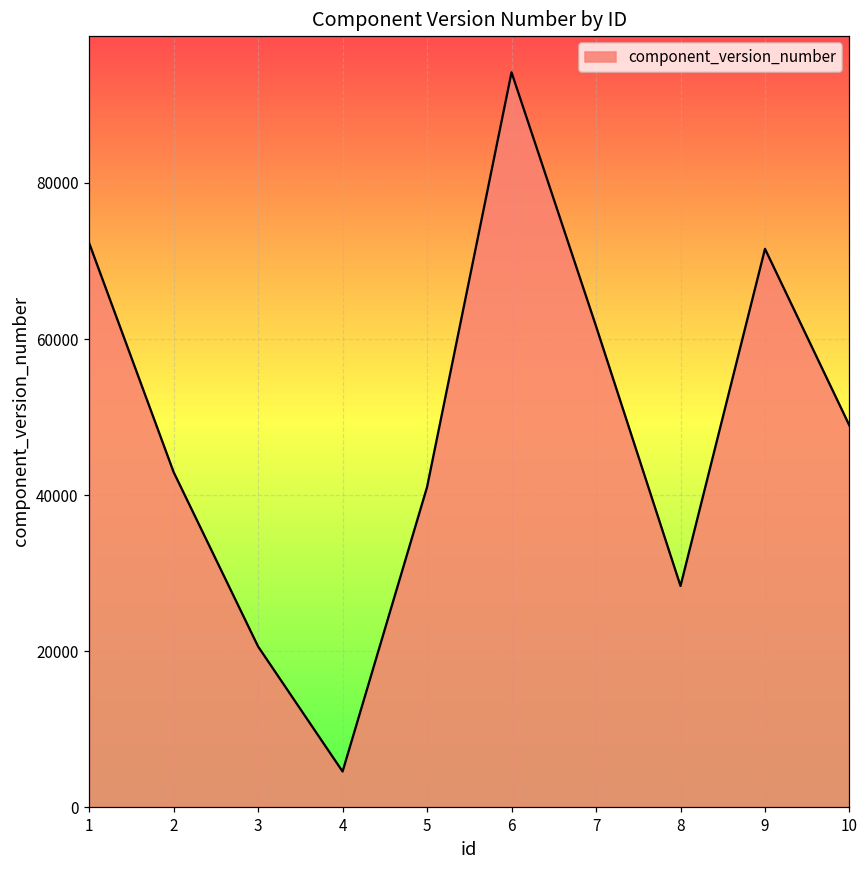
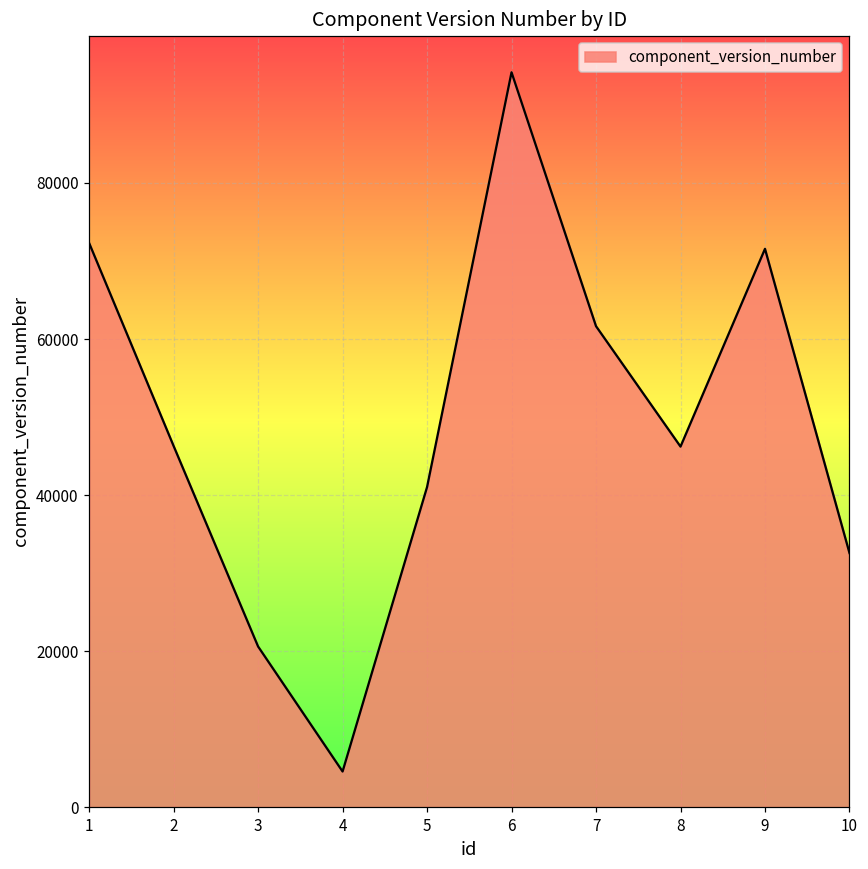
  {
    "1": 72000,
-   "2": 43000,
+   "2": 46000,
    "3": 21000,
    "4": 5000,
    "5": 41000,
    "6": 94000,
    "7": 62000,
-   "8": 28000,
+   "8": 46000,
    "9": 72000,
-   "10": 49000
+   "10": 33000
  }
